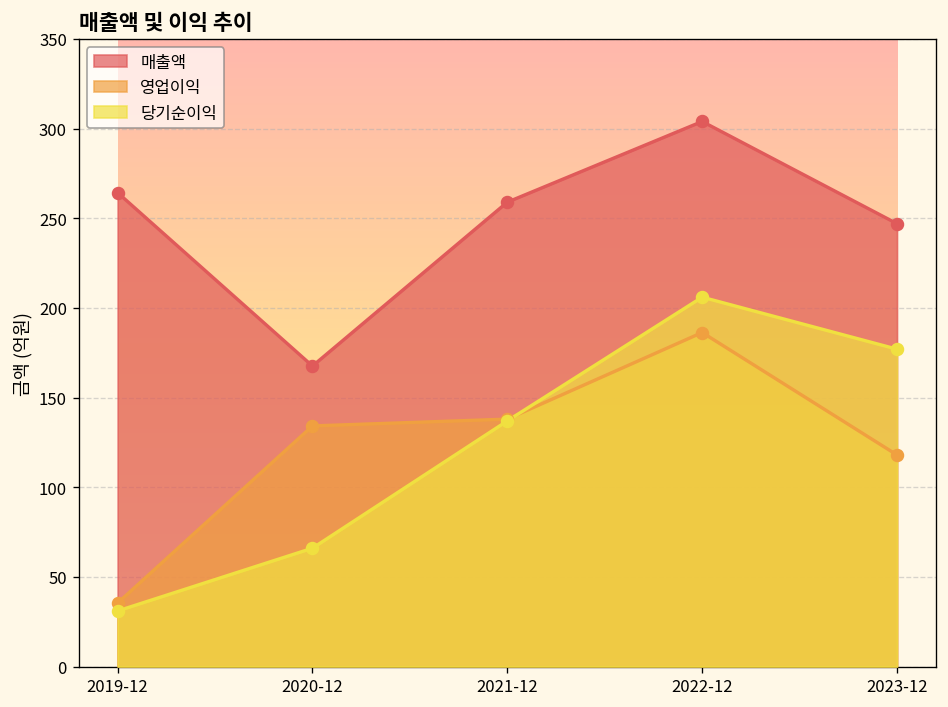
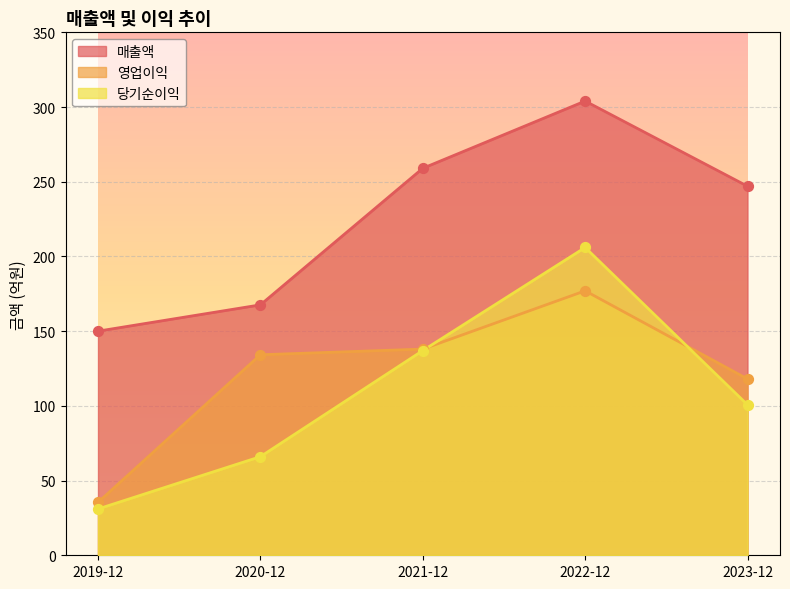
  {
    "매출액": {
-     "2019-12": 264,
+     "2019-12": 150,
      "2020-12": 168,
      "2021-12": 259,
      "2022-12": 304,
      "2023-12": 247
    },
    "영업이익": {
      "2019-12": 35,
      "2020-12": 134,
-     "2022-12": 186,
+     "2022-12": 177,
      "2023-12": 118
    },
    "당기순이익": {
      "2019-12": 31,
      "2020-12": 66,
      "2022-12": 206,
-     "2023-12": 177
+     "2023-12": 101
    }
  }
